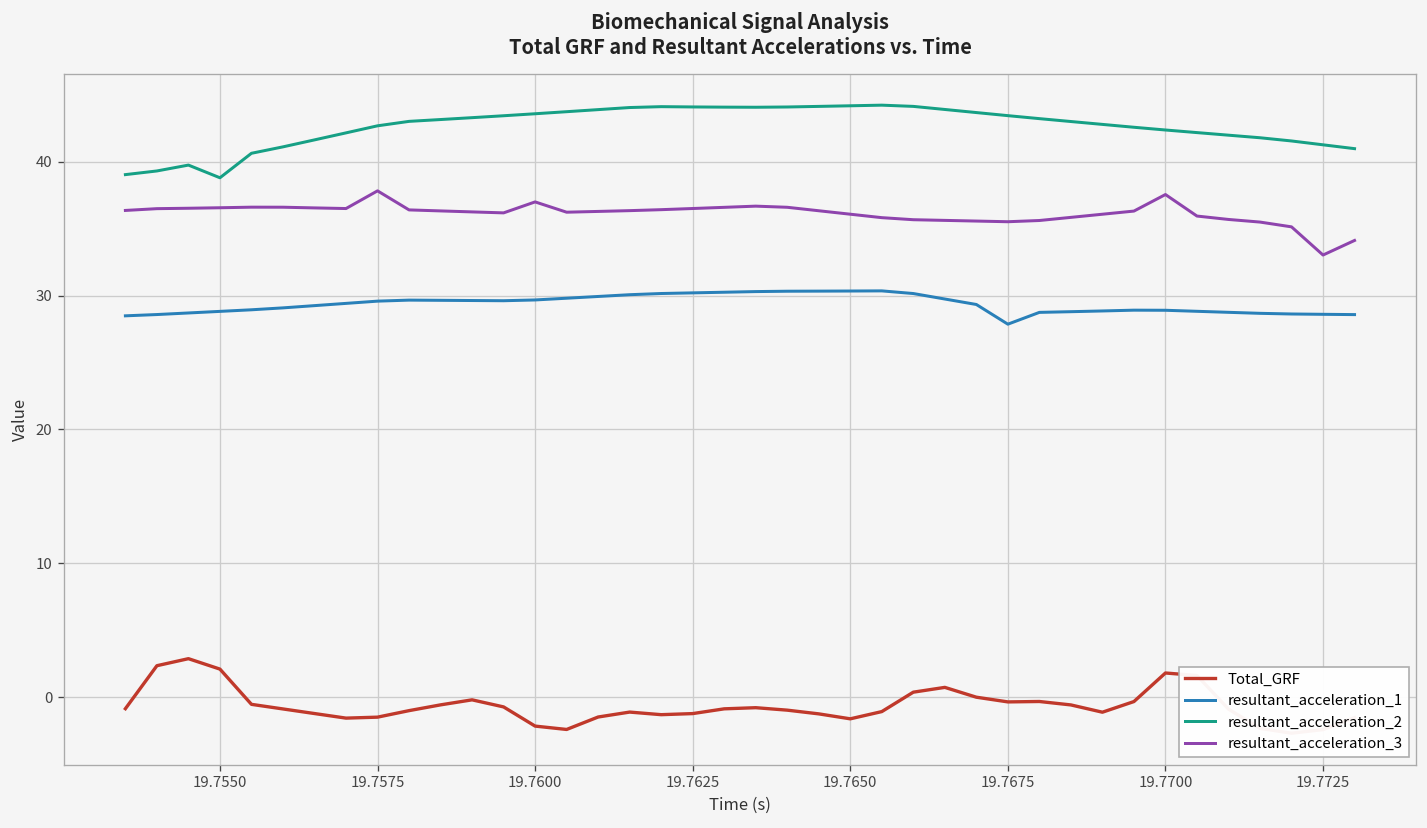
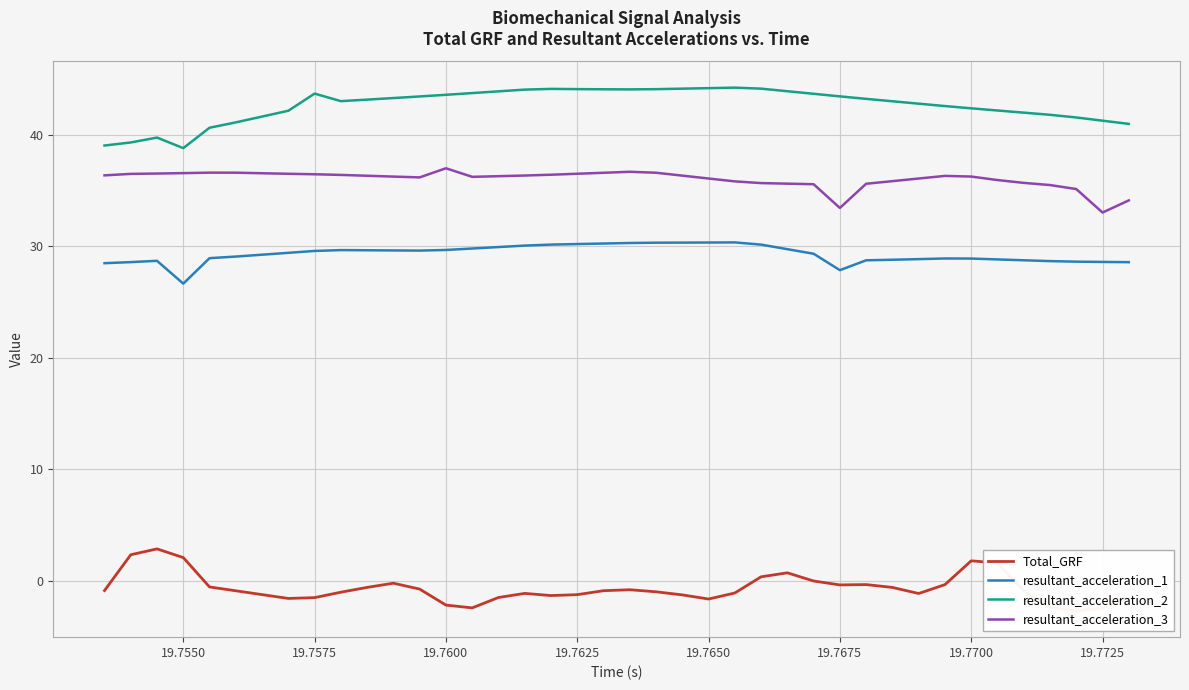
  {
    "Total_GRF": {
      "19.7550": 2.1,
      "19.7575": -1.5,
      "19.7600": -2.2,
      "19.7625": -1.2,
      "19.7650": -1.6,
      "19.7675": -0.4,
      "19.7700": 1.8
    },
    "resultant_acceleration_1": {
-     "19.7550": 28.8,
+     "19.7550": 26.7,
      "19.7575": 29.6,
      "19.7600": 29.7,
      "19.7625": 30.2,
      "19.7650": 30.3,
      "19.7675": 27.9,
      "19.7700": 28.9,
      "19.7725": 28.6
    },
    "resultant_acceleration_2": {
      "19.7550": 38.8,
-     "19.7575": 42.7,
+     "19.7575": 43.7,
      "19.7600": 43.6,
      "19.7625": 44.1,
      "19.7650": 44.2,
      "19.7675": 43.4,
      "19.7700": 42.4,
      "19.7725": 41.3
    },
    "resultant_acceleration_3": {
      "19.7550": 36.6,
-     "19.7575": 37.8,
+     "19.7575": 36.5,
      "19.7600": 37.0,
      "19.7625": 36.5,
      "19.7650": 36.1,
-     "19.7675": 35.5,
-     "19.7700": 37.6,
+     "19.7675": 33.4,
+     "19.7700": 36.3,
      "19.7725": 33.0
    }
  }
